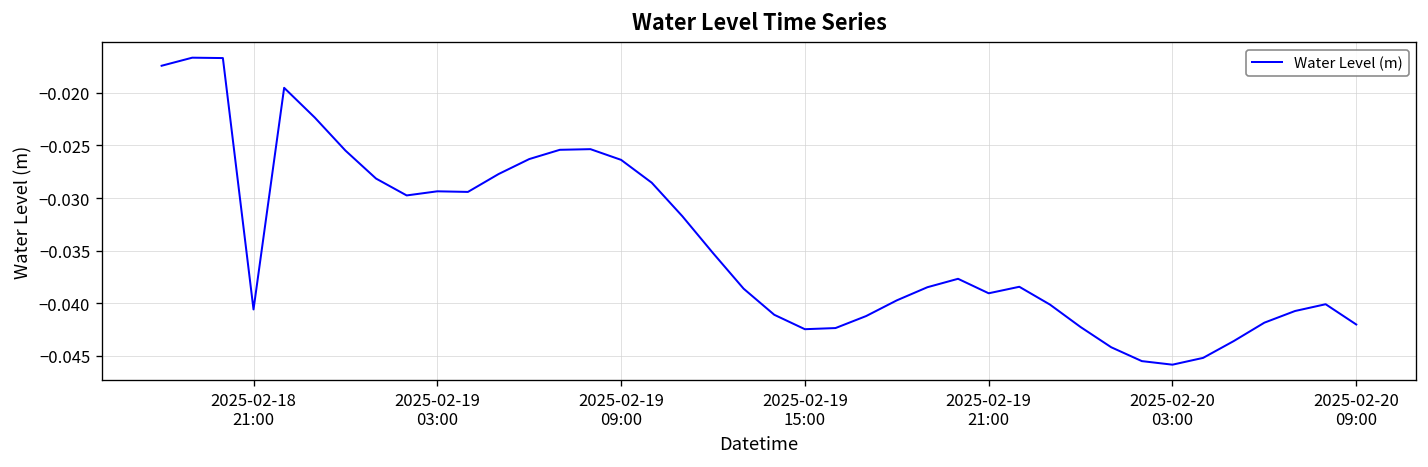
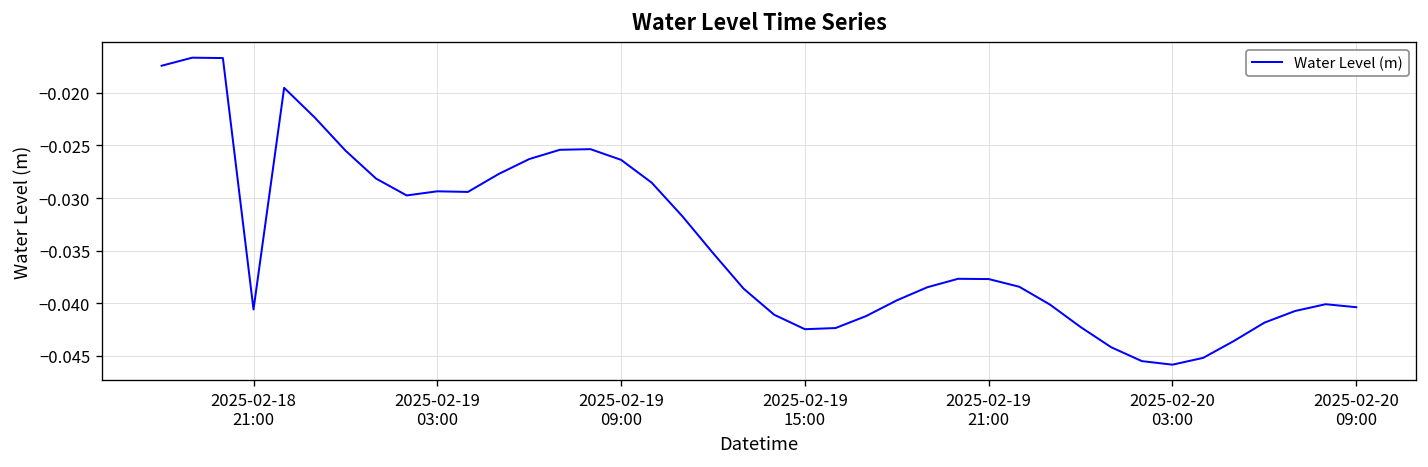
  {
    "2025-02-18 21:00": -0.041,
    "2025-02-19 03:00": -0.029,
    "2025-02-19 09:00": -0.026,
    "2025-02-19 15:00": -0.042,
-   "2025-02-19 21:00": -0.039,
+   "2025-02-19 21:00": -0.038,
    "2025-02-20 03:00": -0.046,
-   "2025-02-20 09:00": -0.042
+   "2025-02-20 09:00": -0.040
  }
